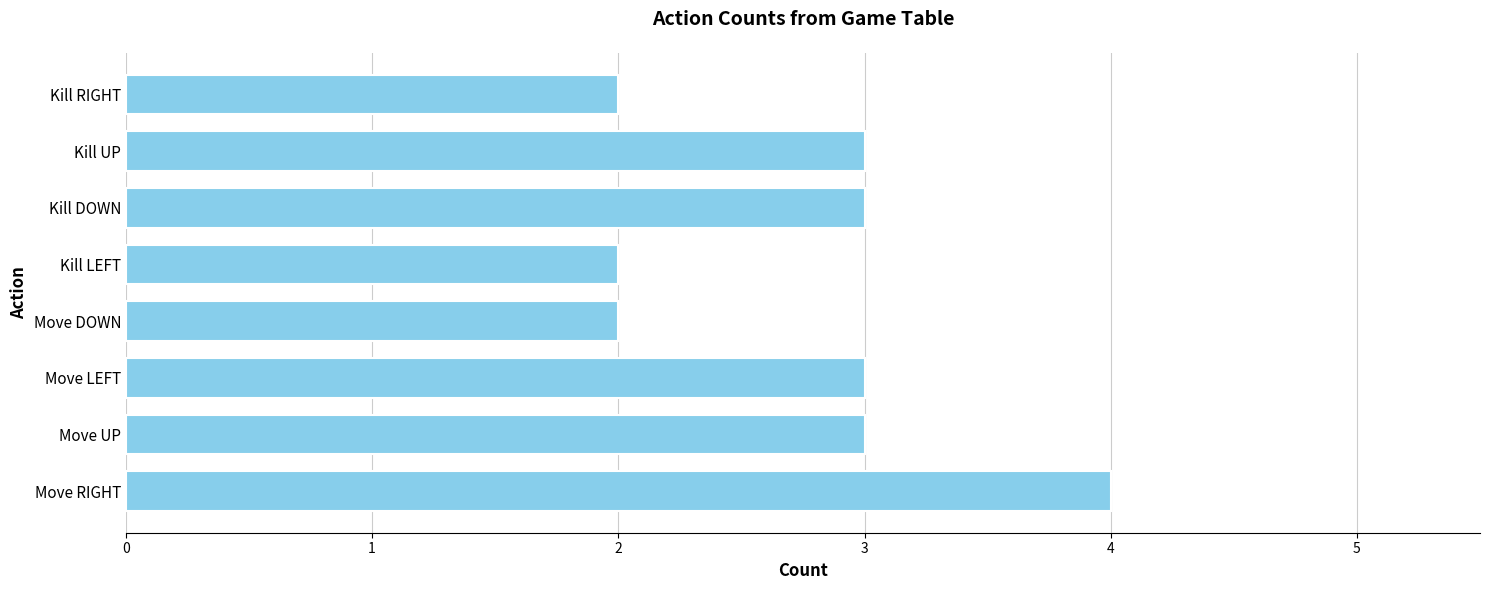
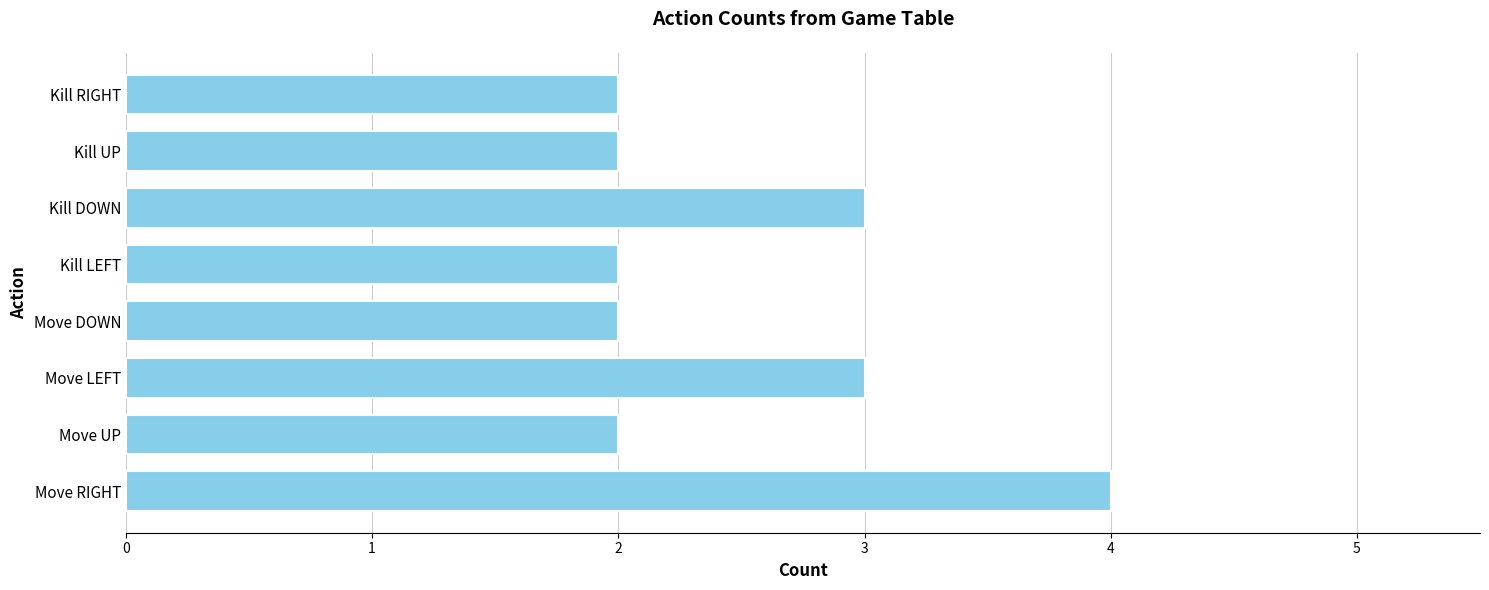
  {
    "Kill RIGHT": 2,
-   "Kill UP": 3,
+   "Kill UP": 2,
    "Kill DOWN": 3,
    "Kill LEFT": 2,
    "Move DOWN": 2,
    "Move LEFT": 3,
-   "Move UP": 3,
+   "Move UP": 2,
    "Move RIGHT": 4
  }
